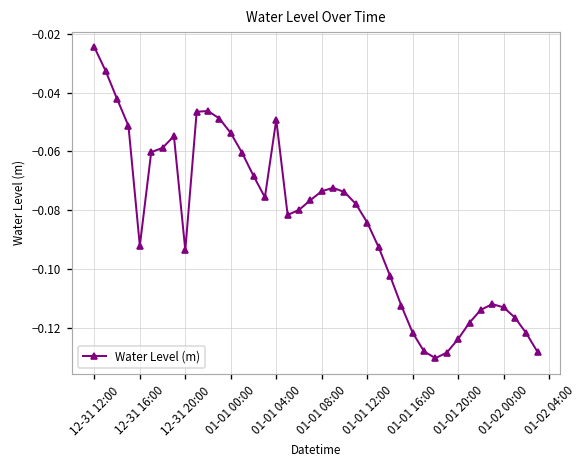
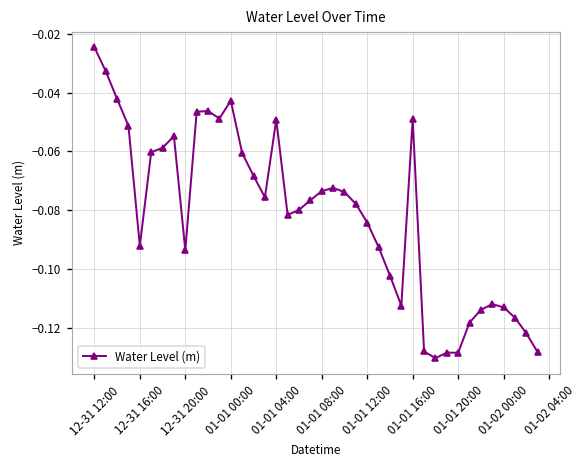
  {
    "12-31 12:00": -0.025,
    "12-31 16:00": -0.092,
    "12-31 20:00": -0.094,
-   "01-01 00:00": -0.054,
+   "01-01 00:00": -0.043,
    "01-01 04:00": -0.049,
    "01-01 08:00": -0.074,
    "01-01 12:00": -0.084,
-   "01-01 16:00": -0.122,
-   "01-01 20:00": -0.124,
+   "01-01 16:00": -0.049,
+   "01-01 20:00": -0.128,
    "01-02 00:00": -0.113
  }
